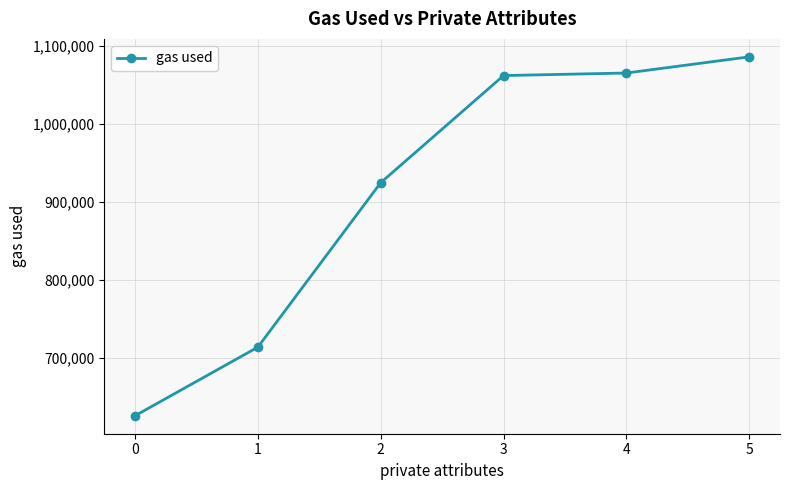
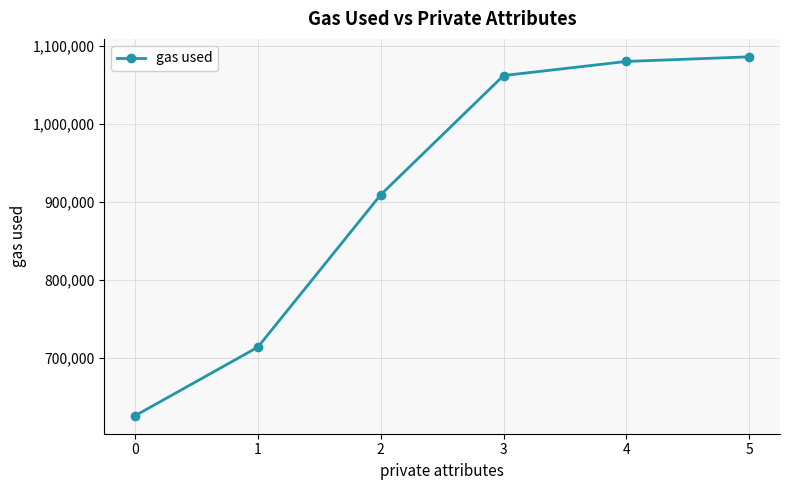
  {
    "0": "630,000",
    "1": "710,000",
-   "2": "920,000",
+   "2": "910,000",
    "3": "1,060,000",
-   "4": "1,070,000",
+   "4": "1,080,000",
    "5": "1,090,000"
  }
